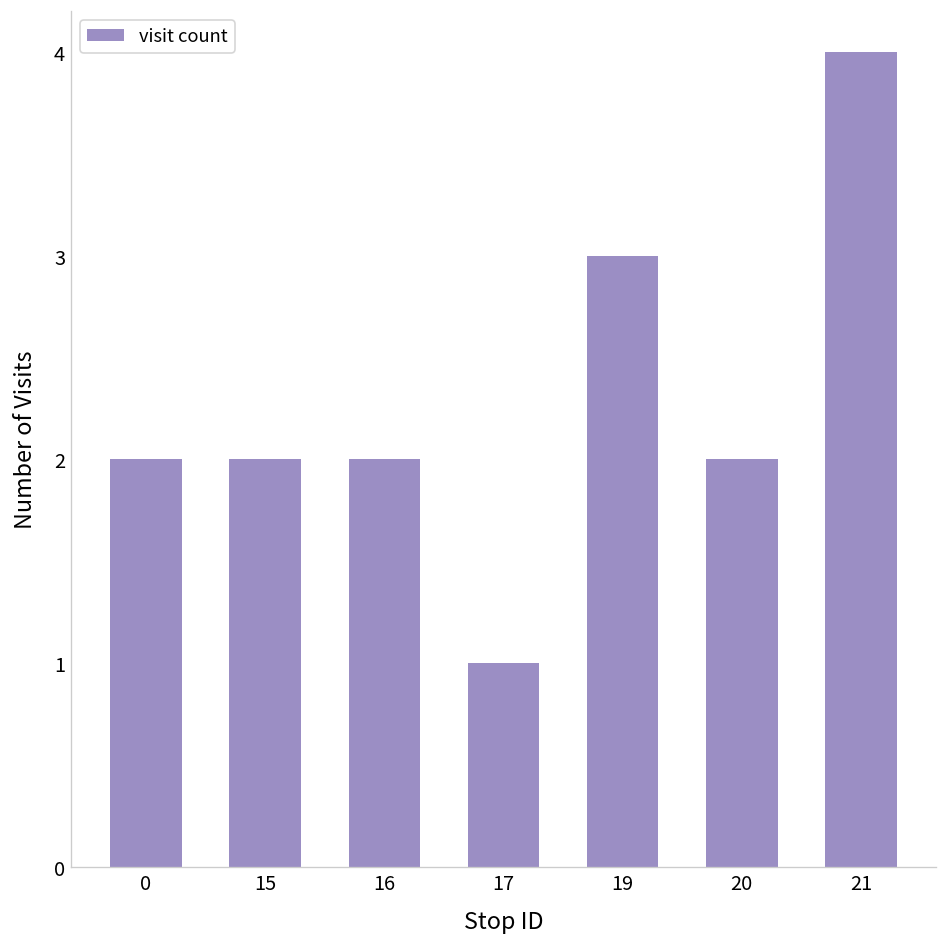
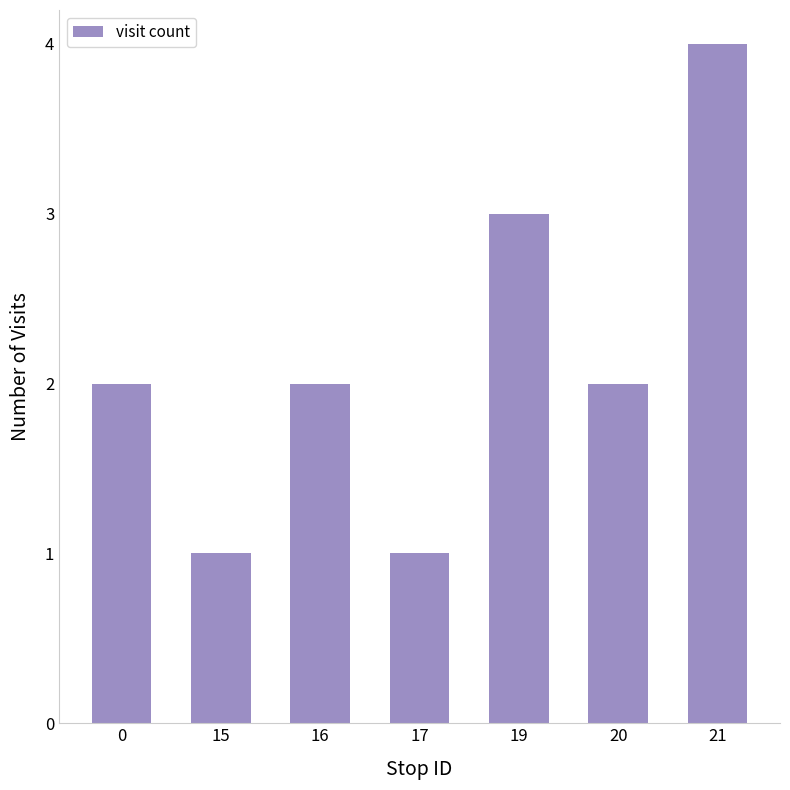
  {
    "0": 2,
-   "15": 2,
+   "15": 1,
    "16": 2,
    "17": 1,
    "19": 3,
    "20": 2,
    "21": 4
  }
